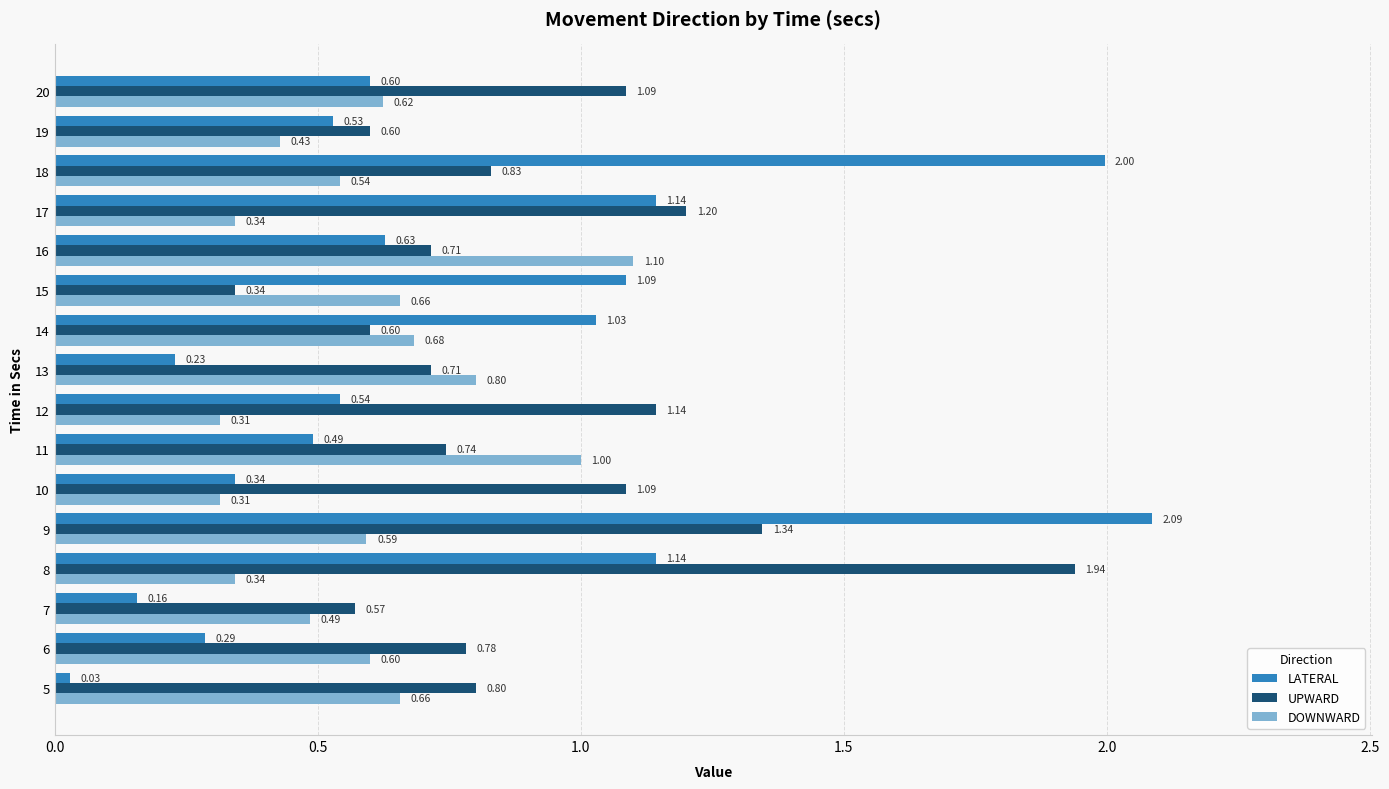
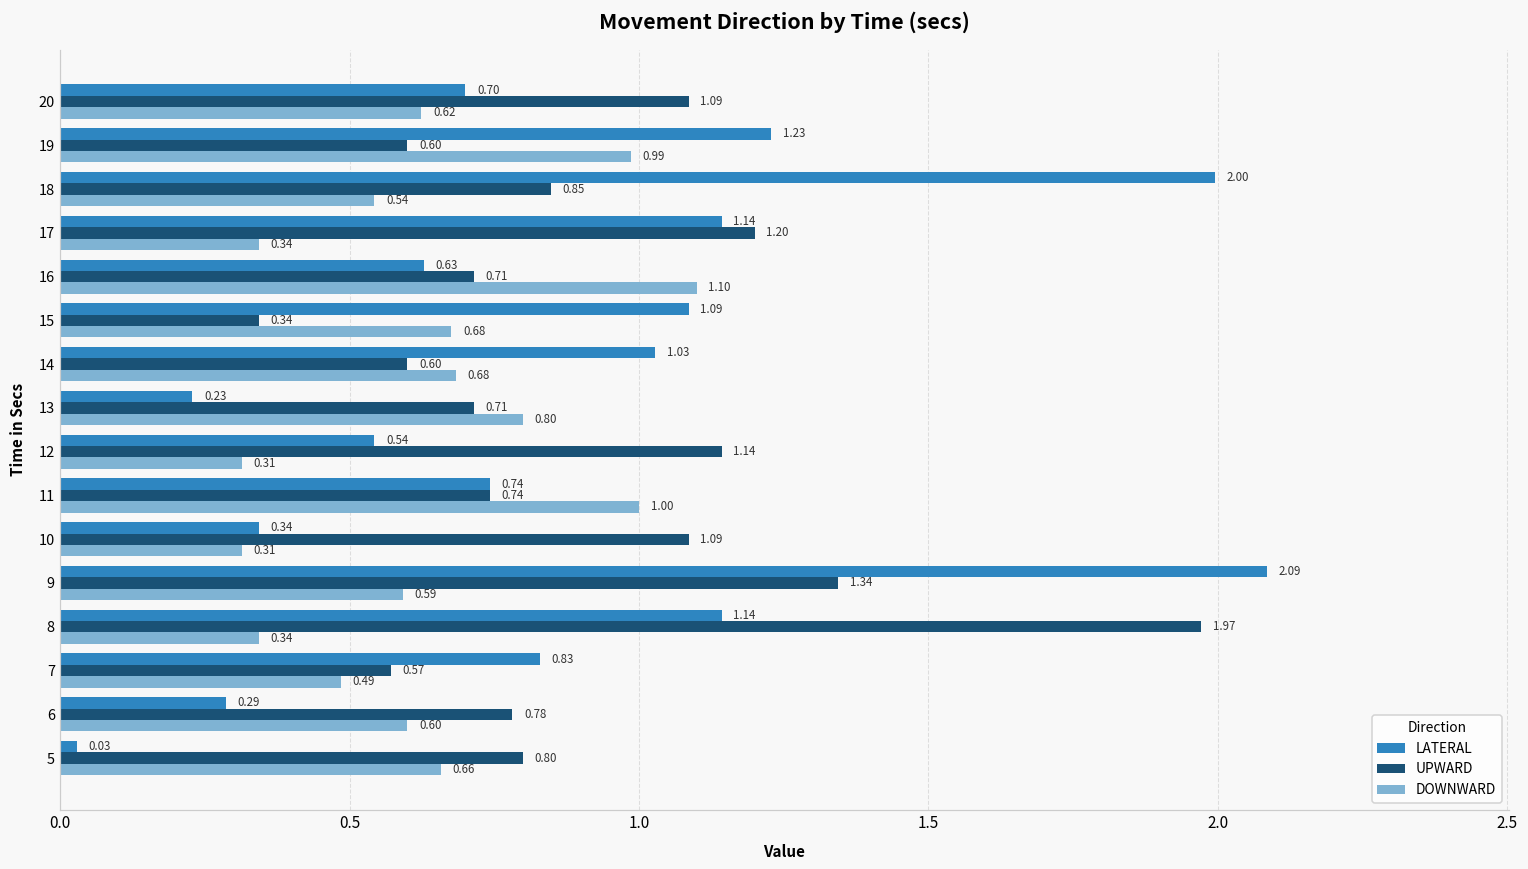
  {
    "LATERAL": {
-     "20": 0.60,
-     "19": 0.53,
+     "20": 0.70,
+     "19": 1.23,
      "18": 2.00,
      "17": 1.14,
      "16": 0.63,
      "15": 1.09,
      "14": 1.03,
      "13": 0.23,
      "12": 0.54,
-     "11": 0.49,
+     "11": 0.74,
      "10": 0.34,
      "9": 2.09,
      "8": 1.14,
-     "7": 0.16,
+     "7": 0.83,
      "6": 0.29,
      "5": 0.03
    },
    "UPWARD": {
      "20": 1.09,
      "19": 0.60,
-     "18": 0.83,
+     "18": 0.85,
      "17": 1.20,
      "16": 0.71,
      "15": 0.34,
      "14": 0.60,
      "13": 0.71,
      "12": 1.14,
      "11": 0.74,
      "10": 1.09,
      "9": 1.34,
-     "8": 1.94,
+     "8": 1.97,
      "7": 0.57,
      "6": 0.78,
      "5": 0.80
    },
    "DOWNWARD": {
      "20": 0.62,
-     "19": 0.43,
+     "19": 0.99,
      "18": 0.54,
      "17": 0.34,
      "16": 1.10,
-     "15": 0.66,
+     "15": 0.68,
      "14": 0.68,
      "13": 0.80,
      "12": 0.31,
      "11": 1.00,
      "10": 0.31,
      "9": 0.59,
      "8": 0.34,
      "7": 0.49,
      "6": 0.60,
      "5": 0.66
    }
  }
